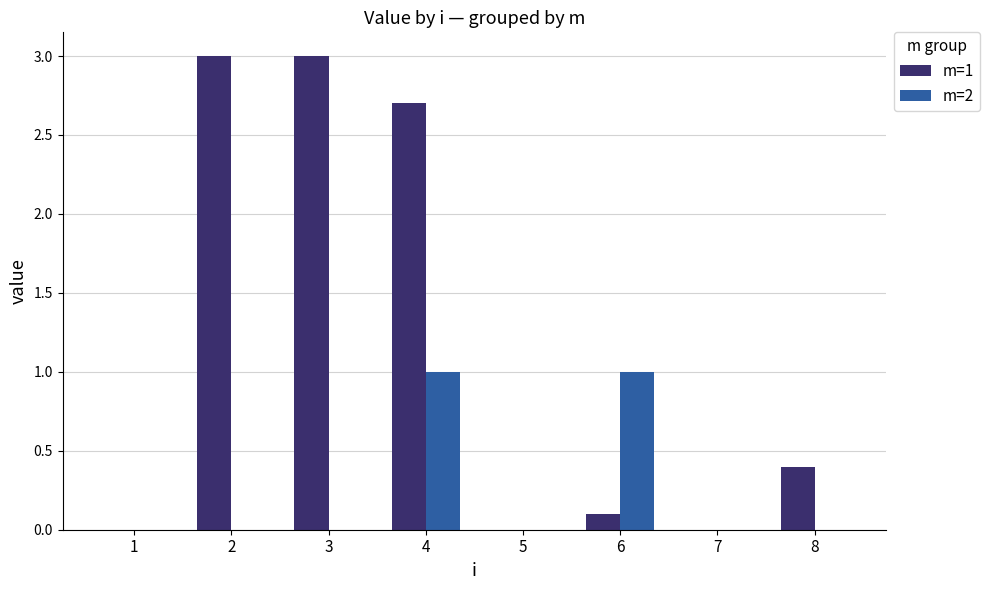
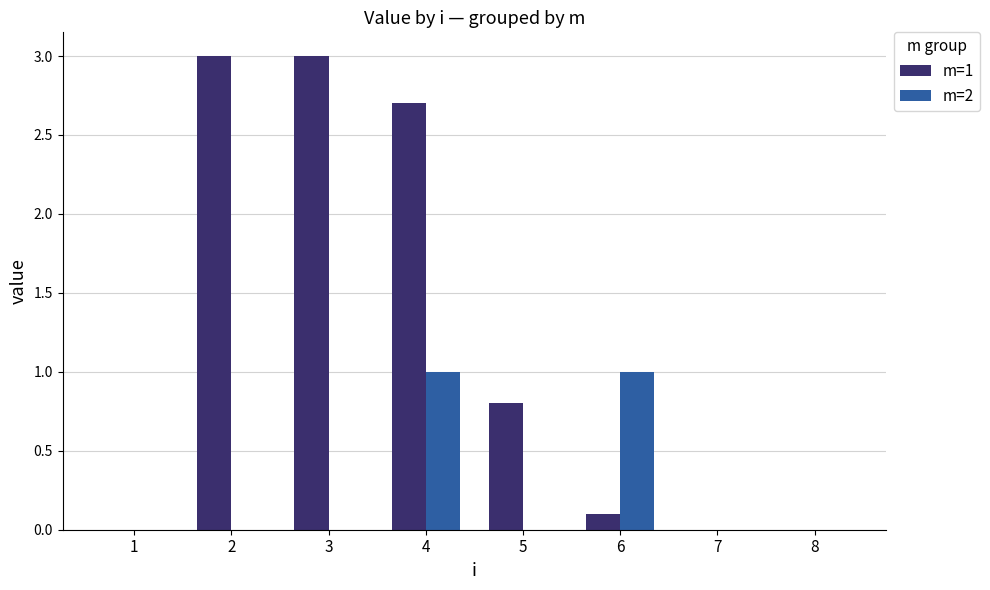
  {
    "m=1": {
      "1": 0.0,
      "2": 3.0,
      "3": 3.0,
      "4": 2.7,
-     "5": 0.0,
+     "5": 0.8,
      "6": 0.1,
      "7": 0.0,
-     "8": 0.4
+     "8": 0.0
    },
    "m=2": {
      "1": 0.0,
      "2": 0.0,
      "3": 0.0,
      "4": 1.0,
      "5": 0.0,
      "6": 1.0,
      "7": 0.0,
      "8": 0.0
    }
  }
